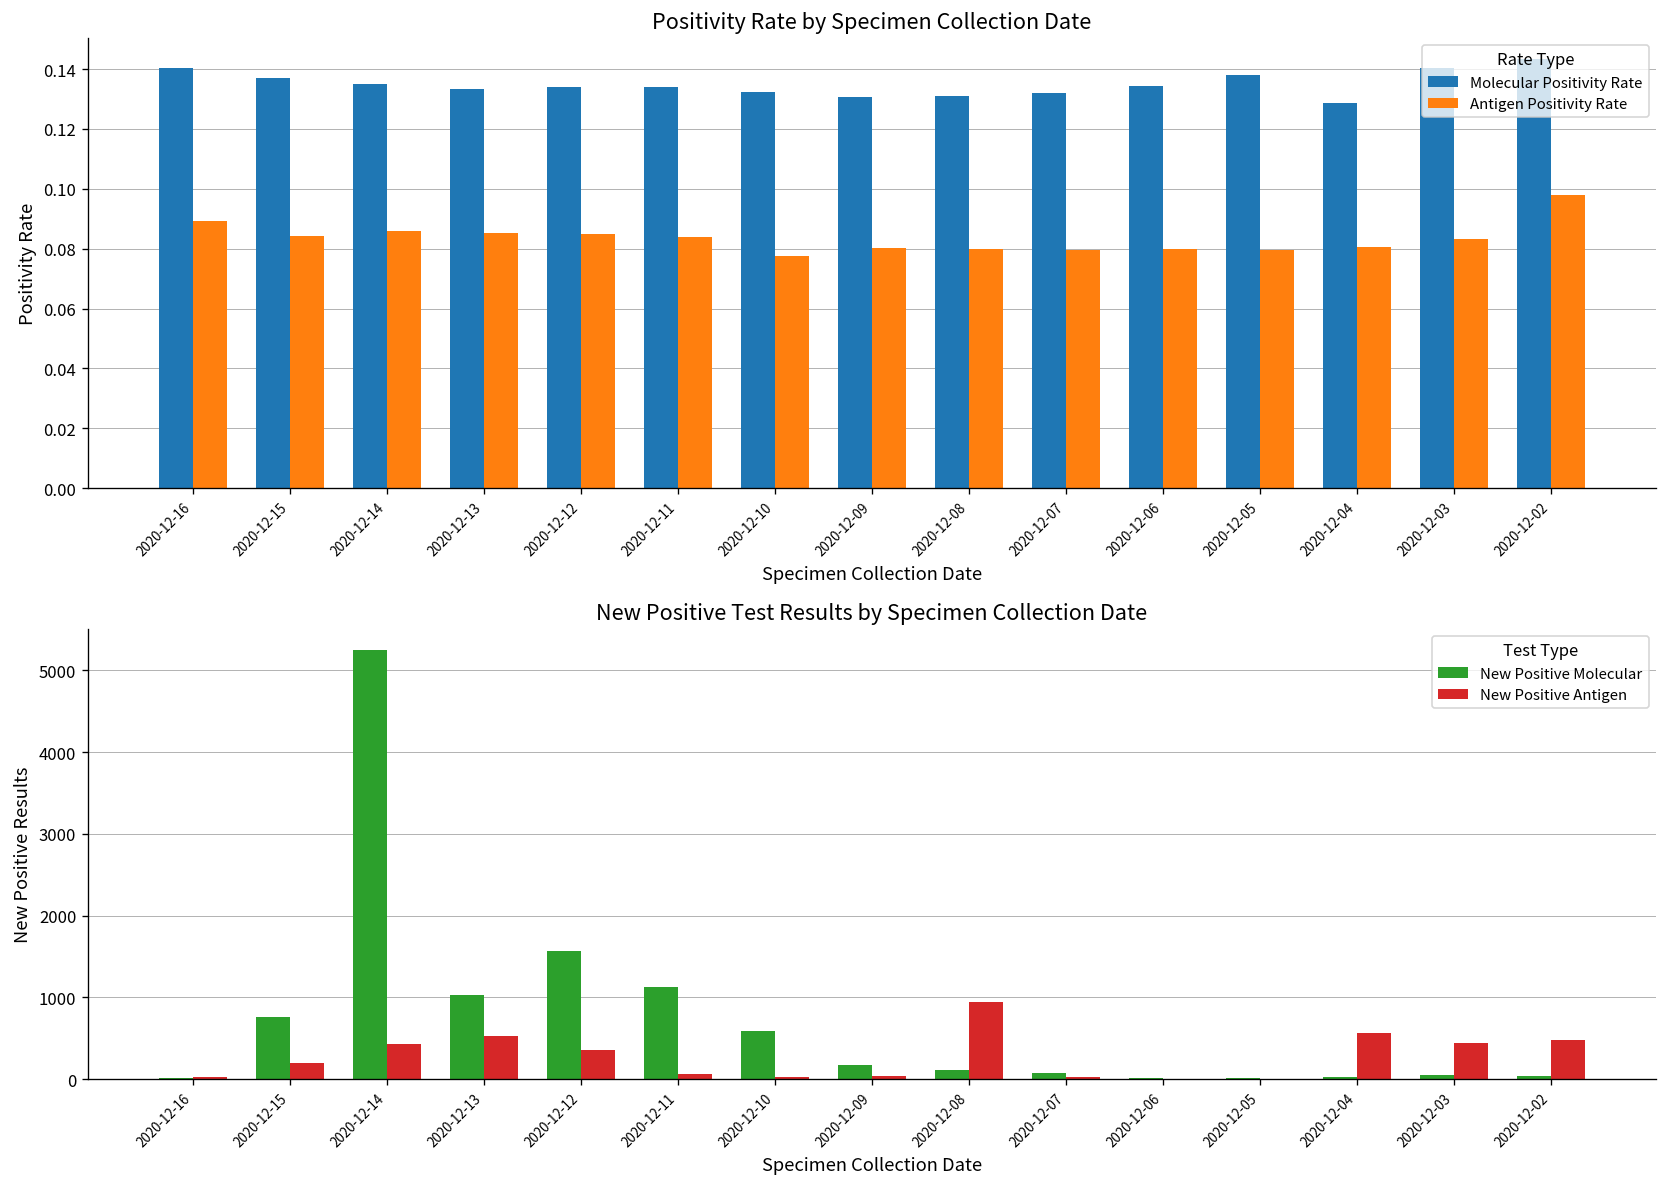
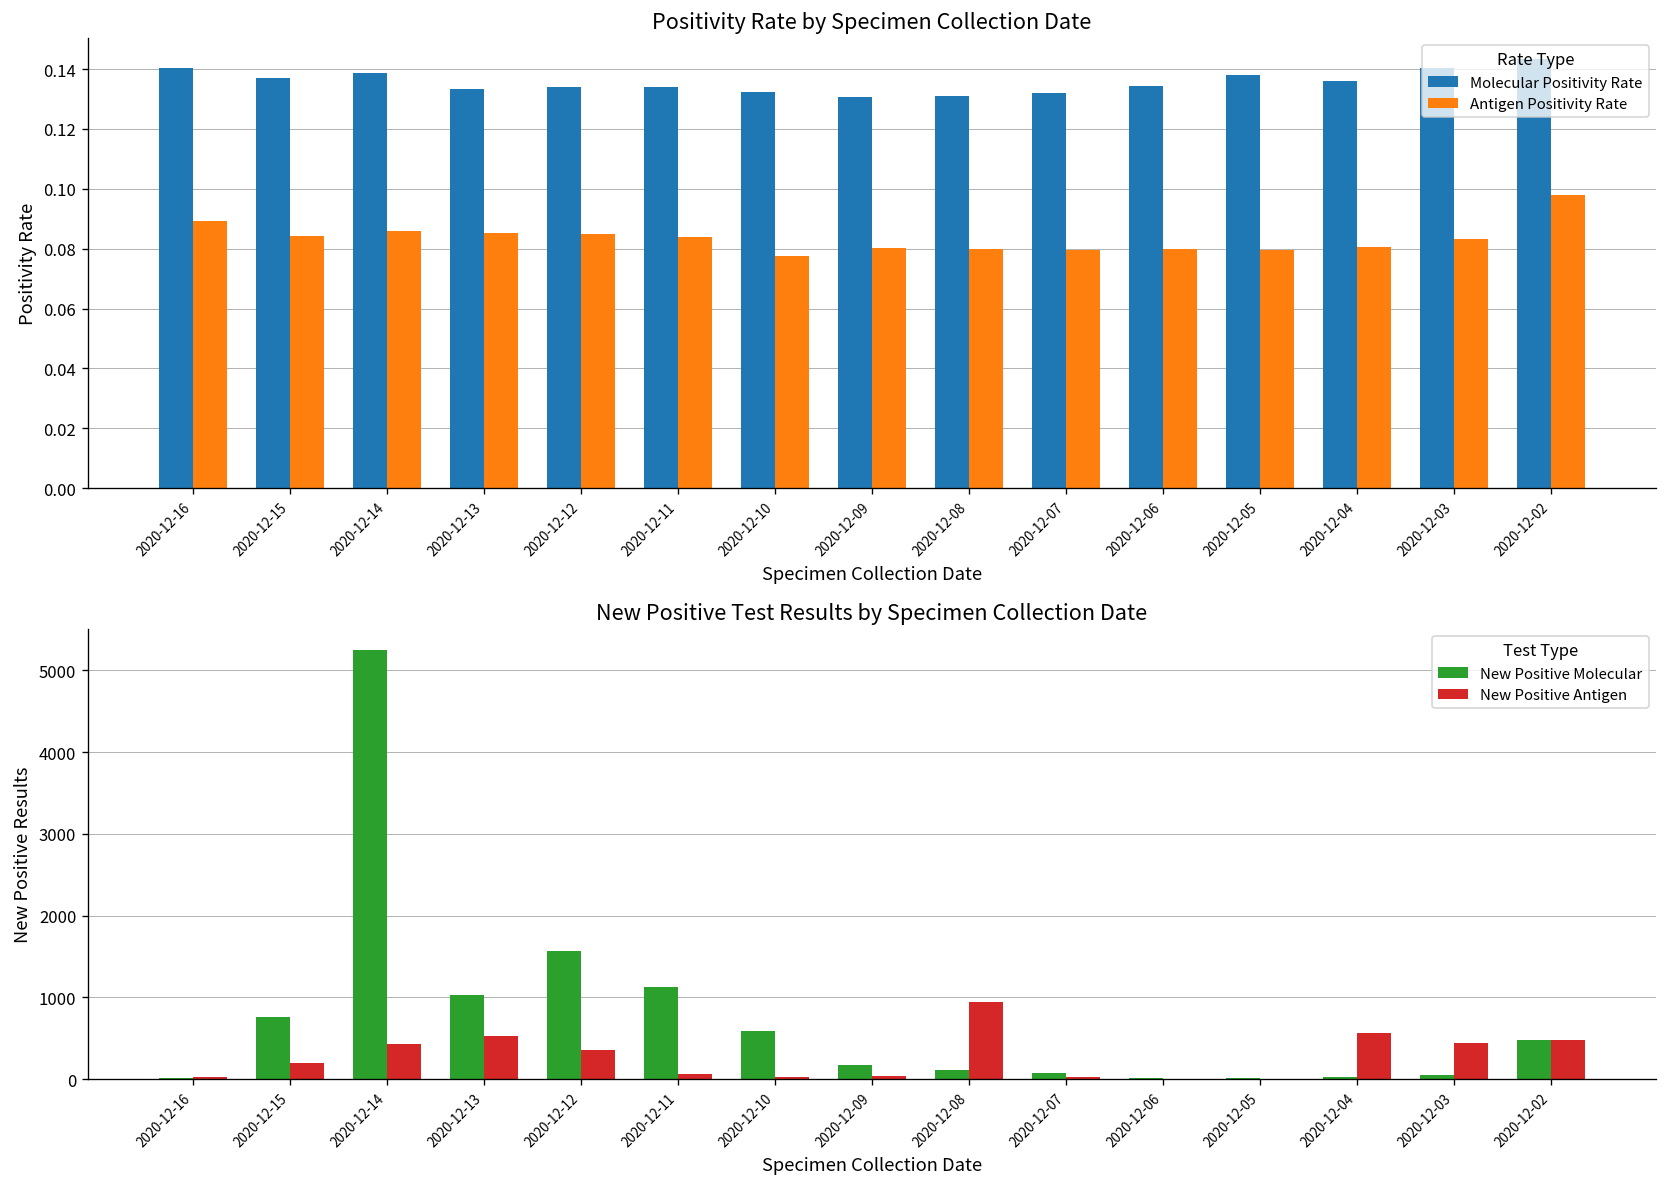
  {
    "Positivity Rate by Specimen Collection Date": {
      "Molecular Positivity Rate": {
        "2020-12-16": 0.140,
        "2020-12-15": 0.137,
-       "2020-12-14": 0.135,
+       "2020-12-14": 0.139,
        "2020-12-13": 0.133,
        "2020-12-12": 0.134,
        "2020-12-11": 0.134,
        "2020-12-10": 0.132,
        "2020-12-09": 0.131,
        "2020-12-08": 0.131,
        "2020-12-07": 0.132,
        "2020-12-06": 0.134,
        "2020-12-05": 0.138,
-       "2020-12-04": 0.129
+       "2020-12-04": 0.136
      },
      "Antigen Positivity Rate": {
        "2020-12-16": 0.089,
        "2020-12-15": 0.084,
        "2020-12-14": 0.086,
        "2020-12-13": 0.085,
        "2020-12-12": 0.085,
        "2020-12-11": 0.084,
        "2020-12-10": 0.078,
        "2020-12-09": 0.080,
        "2020-12-08": 0.080,
        "2020-12-07": 0.080,
        "2020-12-06": 0.080,
        "2020-12-05": 0.080,
        "2020-12-04": 0.081,
        "2020-12-03": 0.083,
        "2020-12-02": 0.098
      }
    },
    "New Positive Test Results by Specimen Collection Date": {
      "New Positive Molecular": {
        "2020-12-15": 800,
        "2020-12-14": 5200,
        "2020-12-13": 1000,
        "2020-12-12": 1600,
        "2020-12-11": 1100,
        "2020-12-10": 600,
        "2020-12-09": 200,
        "2020-12-08": 100,
        "2020-12-07": 100,
        "2020-12-03": 0,
-       "2020-12-02": 0
+       "2020-12-02": 500
      },
      "New Positive Antigen": {
        "2020-12-15": 200,
        "2020-12-14": 400,
        "2020-12-13": 500,
        "2020-12-12": 400,
        "2020-12-11": 100,
        "2020-12-08": 900,
        "2020-12-06": 0,
        "2020-12-04": 600,
        "2020-12-03": 400,
        "2020-12-02": 500
      }
    }
  }
